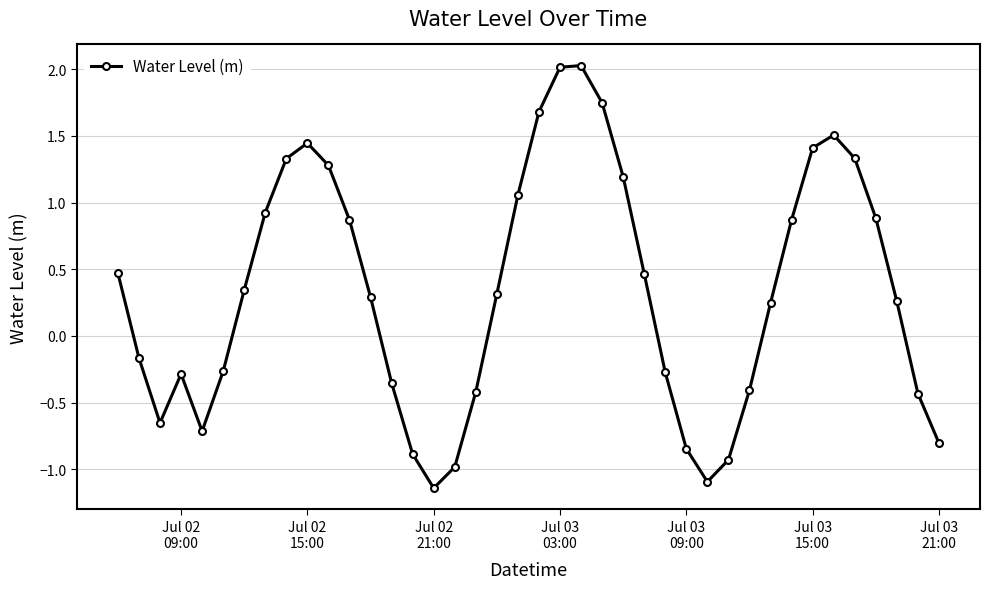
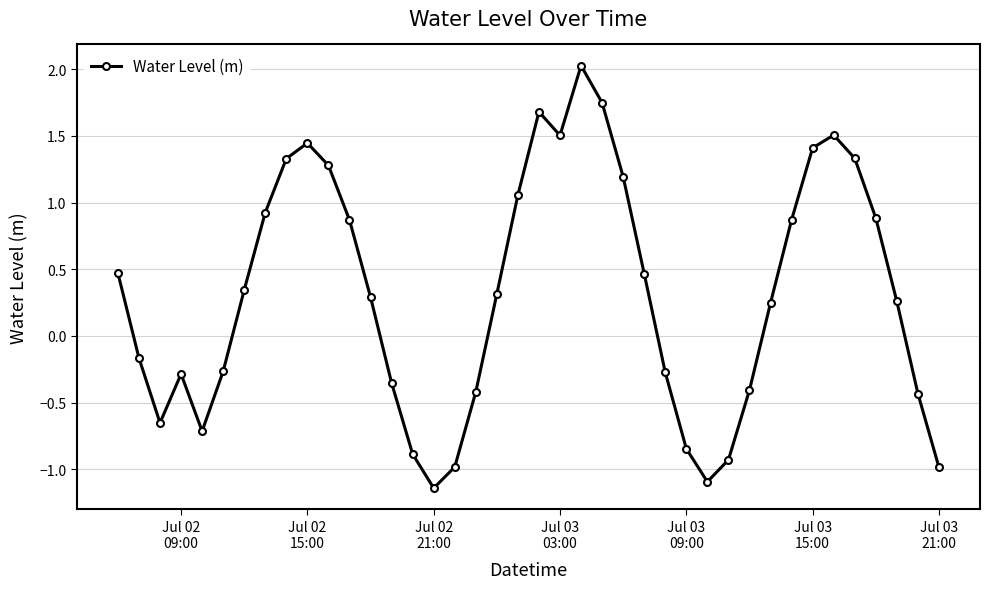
  {
    "Jul 02 09:00": -0.29,
    "Jul 02 15:00": 1.45,
    "Jul 02 21:00": -1.14,
-   "Jul 03 03:00": 2.02,
+   "Jul 03 03:00": 1.50,
    "Jul 03 09:00": -0.85,
    "Jul 03 15:00": 1.41,
-   "Jul 03 21:00": -0.80
+   "Jul 03 21:00": -0.99
  }
